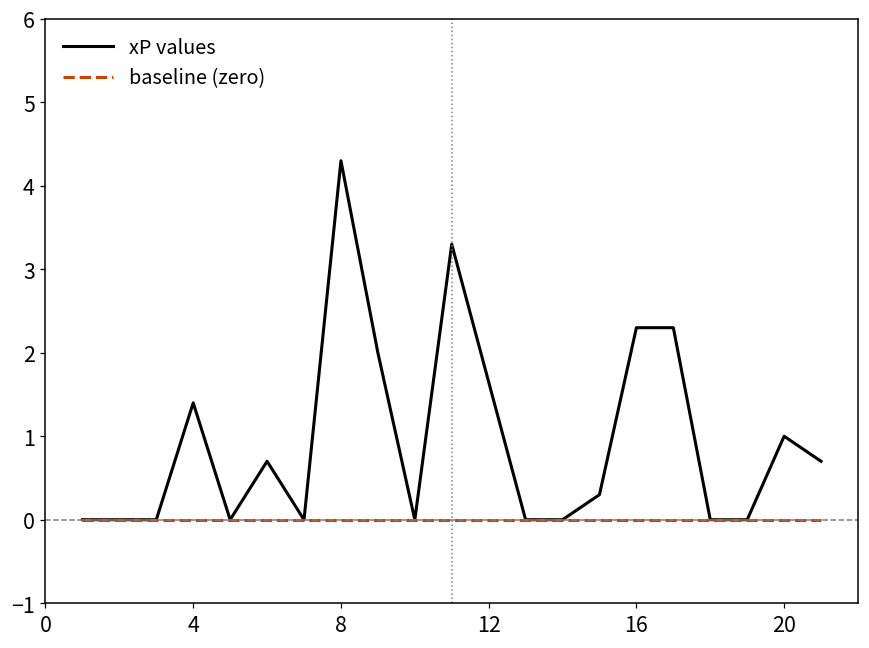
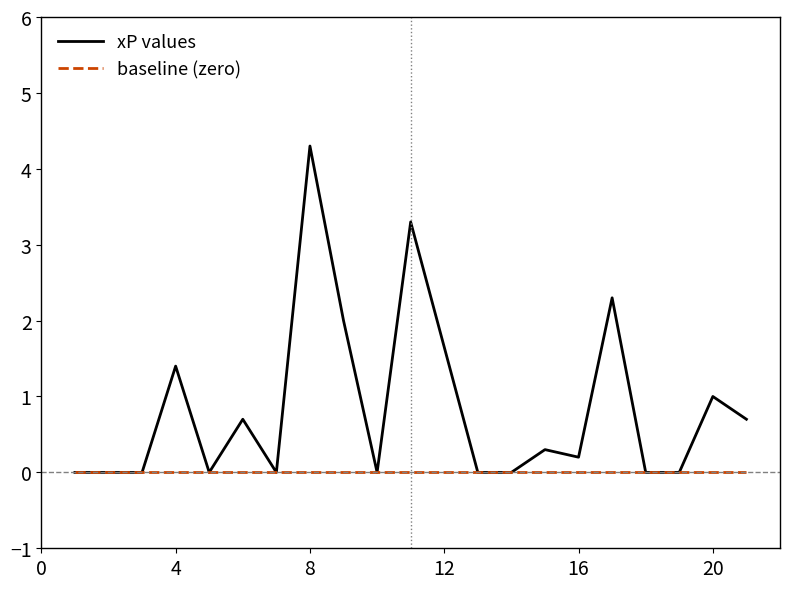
  {
    "xP values": {
      "4": 1.4,
      "8": 4.3,
-     "16": 2.3,
+     "16": 0.2,
      "20": 1.0
    },
    "baseline (zero)": {
      "4": 0.0,
      "8": 0.0,
      "16": 0.0,
      "20": 0.0
    }
  }
